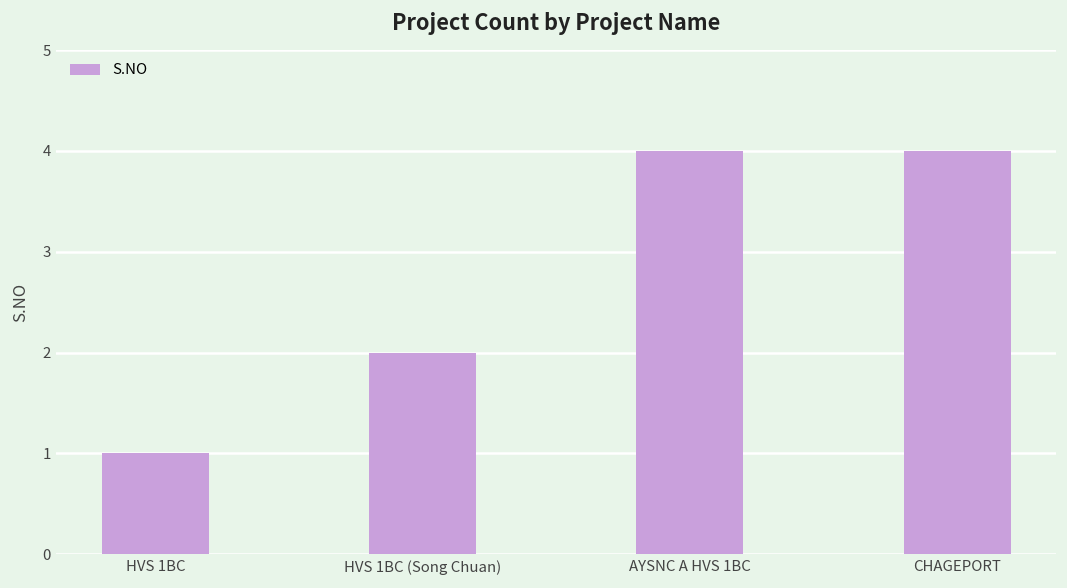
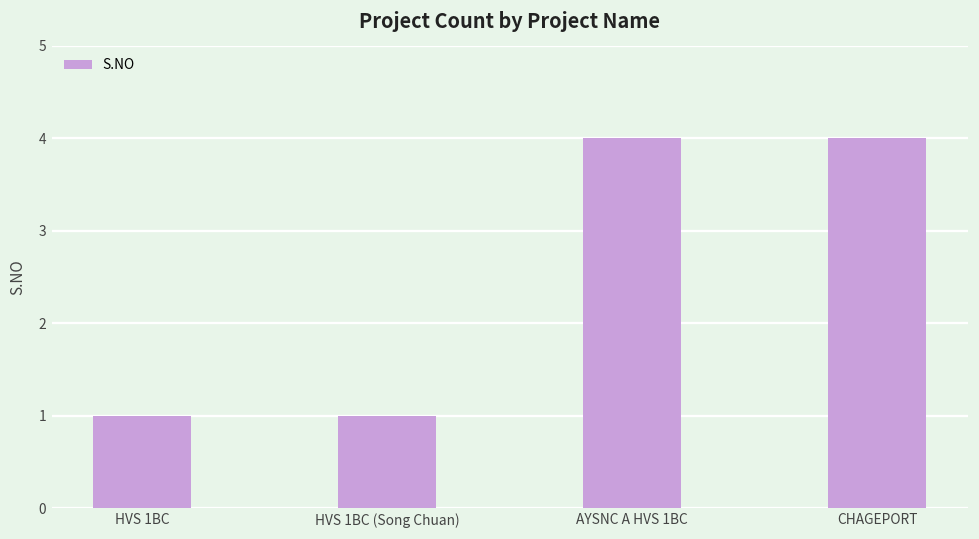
  {
    "HVS 1BC": 1,
-   "HVS 1BC (Song Chuan)": 2,
+   "HVS 1BC (Song Chuan)": 1,
    "AYSNC A HVS 1BC": 4,
    "CHAGEPORT": 4
  }
